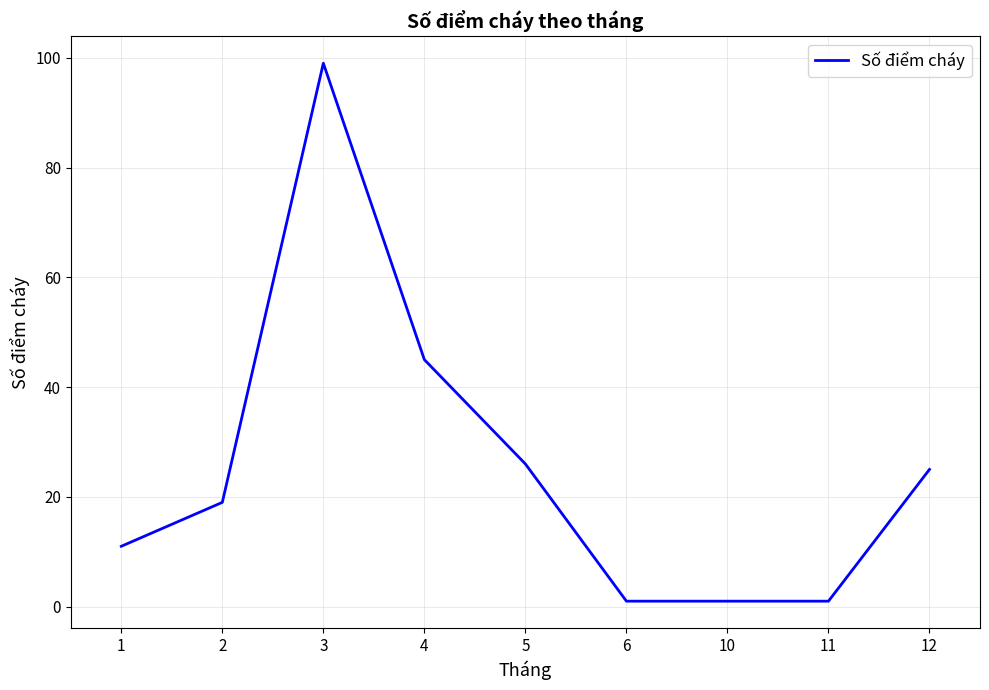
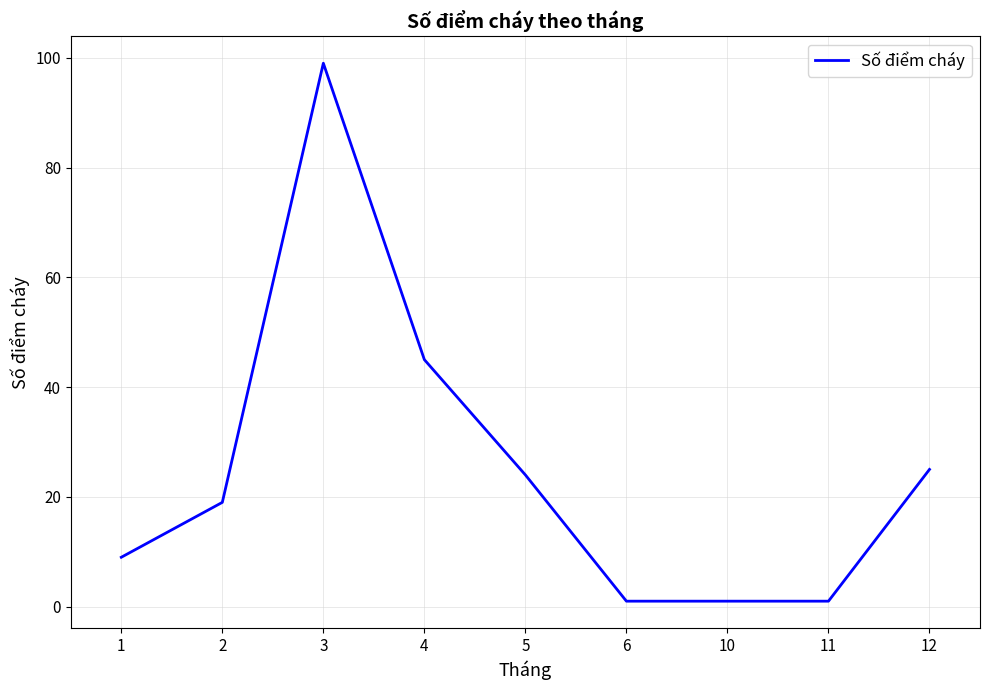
  {
-   "1": 11,
+   "1": 9,
    "2": 19,
    "3": 99,
    "4": 45,
-   "5": 26,
+   "5": 24,
    "6": 1,
    "10": 1,
    "11": 1,
    "12": 25
  }
